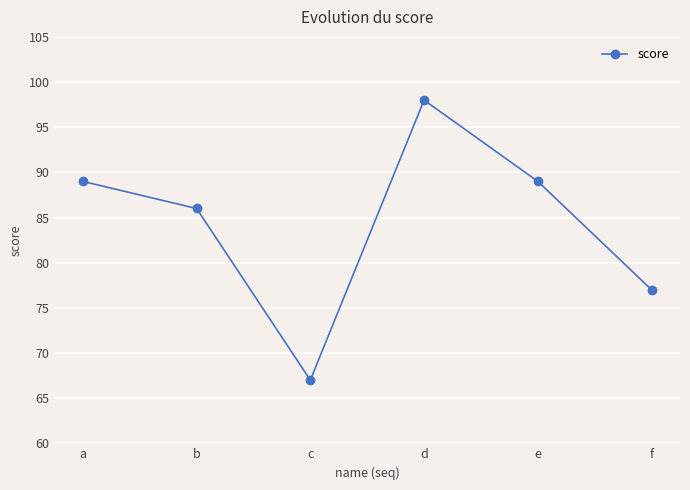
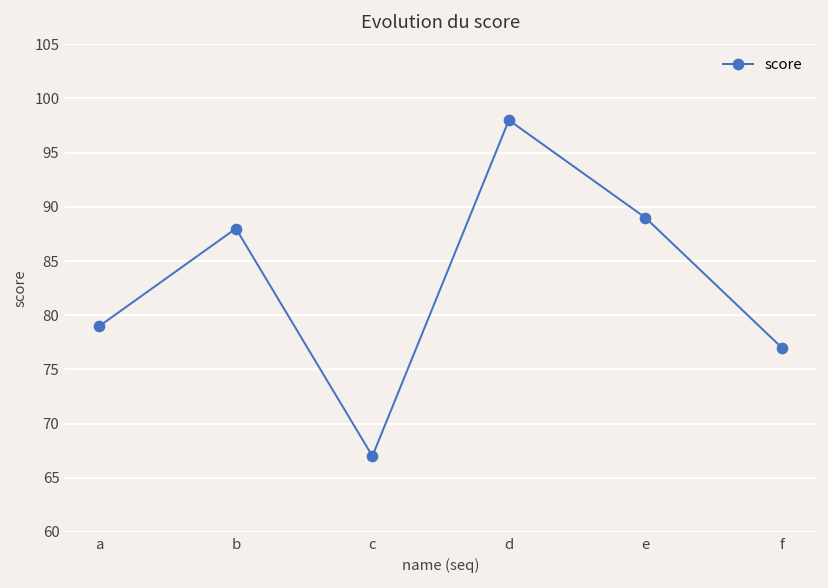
  {
-   "a": 89,
-   "b": 86,
+   "a": 79,
+   "b": 88,
    "c": 67,
    "d": 98,
    "e": 89,
    "f": 77
  }
